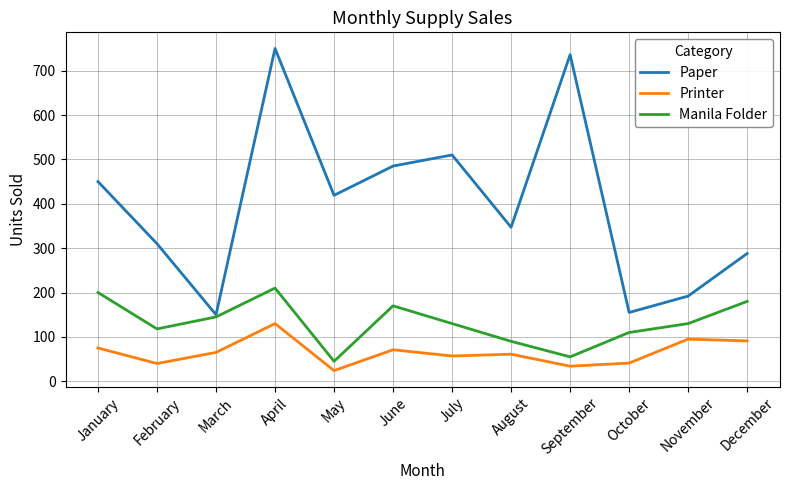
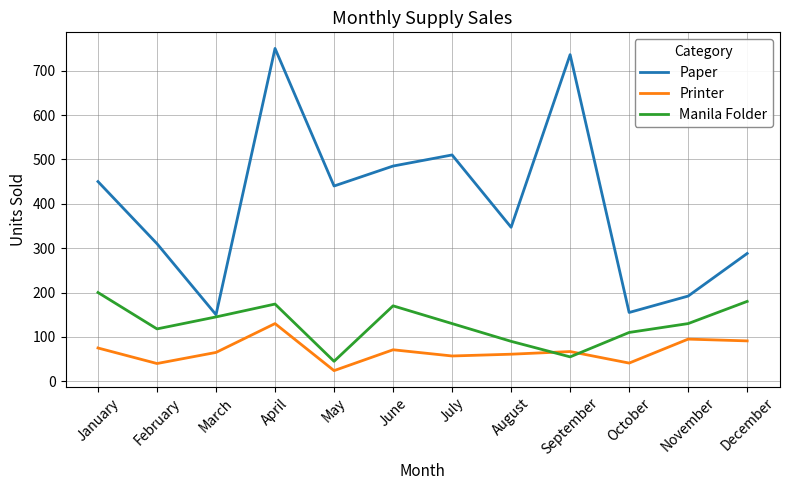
  {
    "Paper": {
      "January": 450,
      "February": 310,
      "April": 750,
-     "May": 420,
+     "May": 440,
      "June": 490,
      "July": 510,
      "August": 350,
      "September": 740,
      "October": 160,
      "November": 190,
      "December": 290
    },
    "Printer": {
      "January": 80,
      "February": 40,
      "March": 70,
      "April": 130,
      "May": 20,
      "June": 70,
      "July": 60,
      "August": 60,
-     "September": 30,
+     "September": 70,
      "October": 40,
      "November": 100,
      "December": 90
    },
    "Manila Folder": {
      "January": 200,
      "February": 120,
-     "April": 210,
+     "April": 170,
      "May": 50,
      "June": 170,
      "July": 130,
      "August": 90,
      "September": 60,
      "October": 110,
      "November": 130,
      "December": 180
    }
  }
